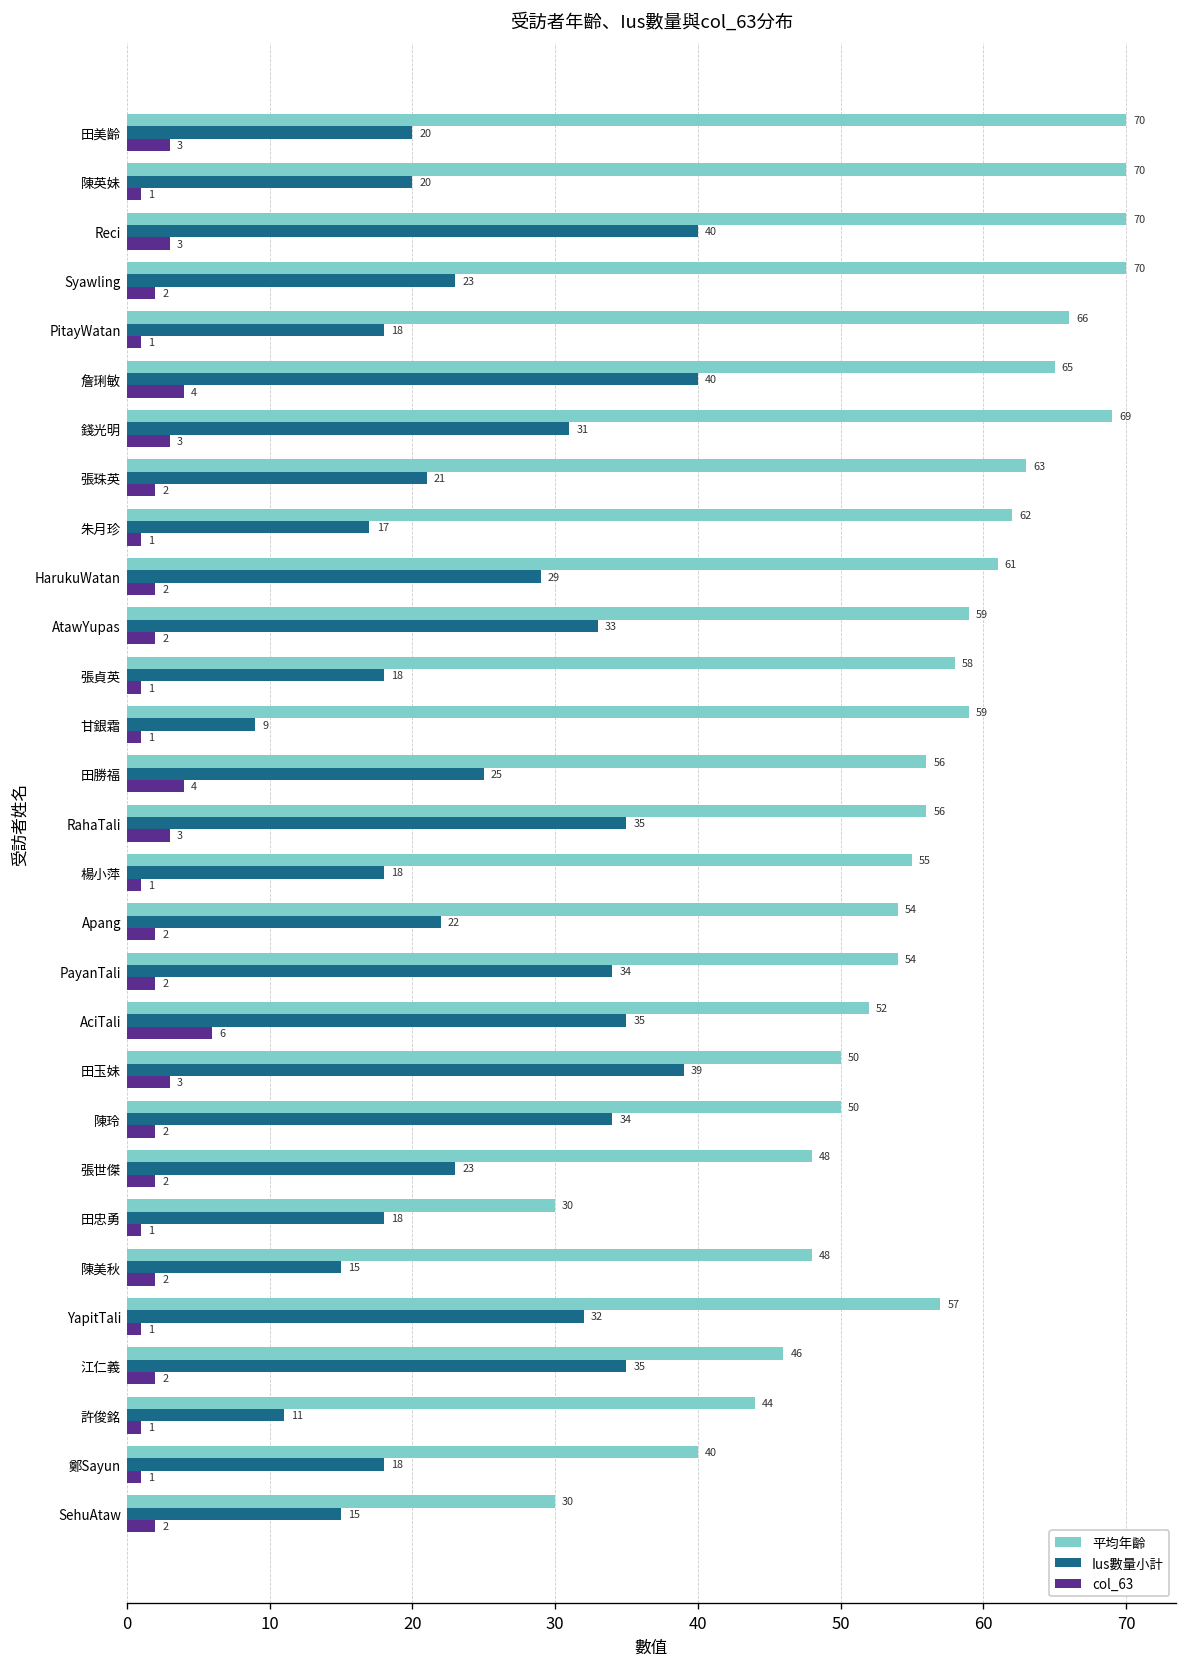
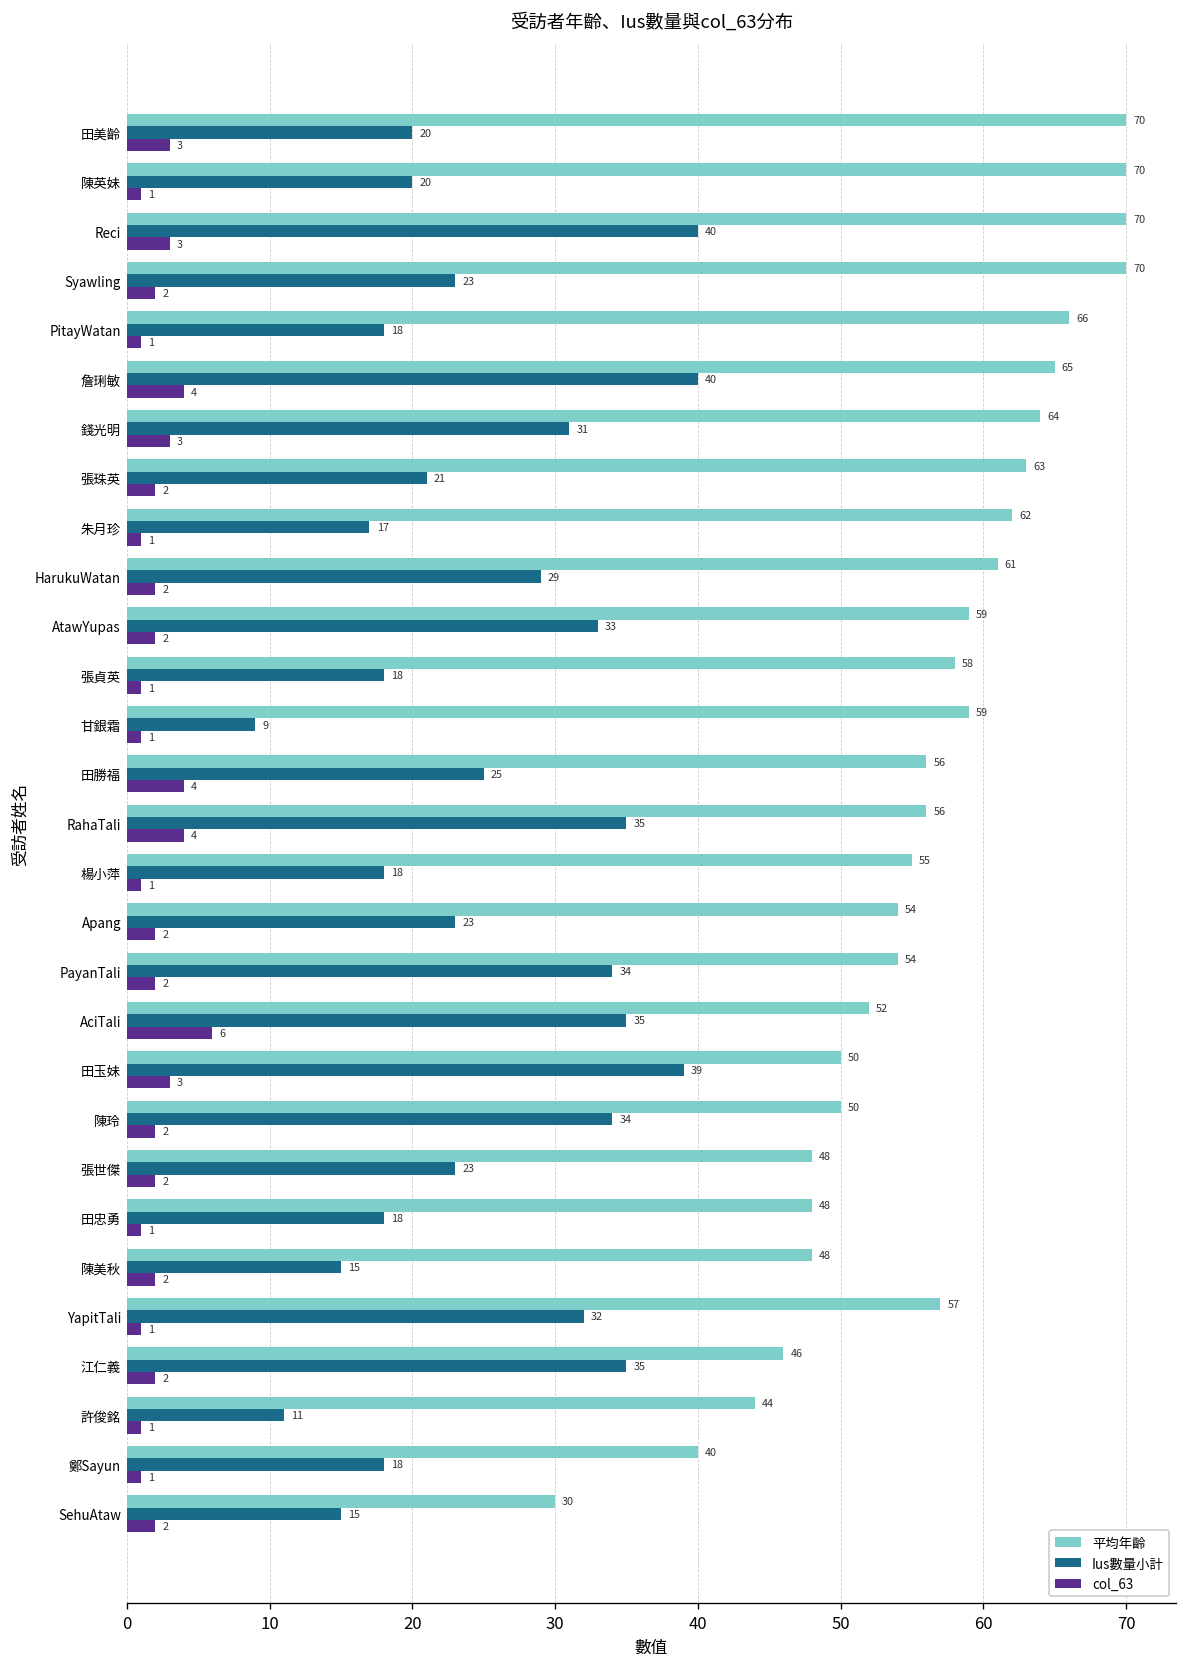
  {
    "平均年齡": {
      "田美齡": 70,
      "陳英妹": 70,
      "Reci": 70,
      "Syawling": 70,
      "PitayWatan": 66,
      "詹琍敏": 65,
-     "錢光明": 69,
+     "錢光明": 64,
      "張珠英": 63,
      "朱月珍": 62,
      "HarukuWatan": 61,
      "AtawYupas": 59,
      "張貞英": 58,
      "甘銀霜": 59,
      "田勝福": 56,
      "RahaTali": 56,
      "楊小萍": 55,
      "Apang": 54,
      "PayanTali": 54,
      "AciTali": 52,
      "田玉妹": 50,
      "陳玲": 50,
      "張世傑": 48,
-     "田忠勇": 30,
+     "田忠勇": 48,
      "陳美秋": 48,
      "YapitTali": 57,
      "江仁義": 46,
      "許俊銘": 44,
      "鄭Sayun": 40,
      "SehuAtaw": 30
    },
    "Ius數量小計": {
      "田美齡": 20,
      "陳英妹": 20,
      "Reci": 40,
      "Syawling": 23,
      "PitayWatan": 18,
      "詹琍敏": 40,
      "錢光明": 31,
      "張珠英": 21,
      "朱月珍": 17,
      "HarukuWatan": 29,
      "AtawYupas": 33,
      "張貞英": 18,
      "甘銀霜": 9,
      "田勝福": 25,
      "RahaTali": 35,
      "楊小萍": 18,
-     "Apang": 22,
+     "Apang": 23,
      "PayanTali": 34,
      "AciTali": 35,
      "田玉妹": 39,
      "陳玲": 34,
      "張世傑": 23,
      "田忠勇": 18,
      "陳美秋": 15,
      "YapitTali": 32,
      "江仁義": 35,
      "許俊銘": 11,
      "鄭Sayun": 18,
      "SehuAtaw": 15
    },
    "col_63": {
      "田美齡": 3,
      "陳英妹": 1,
      "Reci": 3,
      "Syawling": 2,
      "PitayWatan": 1,
      "詹琍敏": 4,
      "錢光明": 3,
      "張珠英": 2,
      "朱月珍": 1,
      "HarukuWatan": 2,
      "AtawYupas": 2,
      "張貞英": 1,
      "甘銀霜": 1,
      "田勝福": 4,
-     "RahaTali": 3,
+     "RahaTali": 4,
      "楊小萍": 1,
      "Apang": 2,
      "PayanTali": 2,
      "AciTali": 6,
      "田玉妹": 3,
      "陳玲": 2,
      "張世傑": 2,
      "田忠勇": 1,
      "陳美秋": 2,
      "YapitTali": 1,
      "江仁義": 2,
      "許俊銘": 1,
      "鄭Sayun": 1,
      "SehuAtaw": 2
    }
  }
